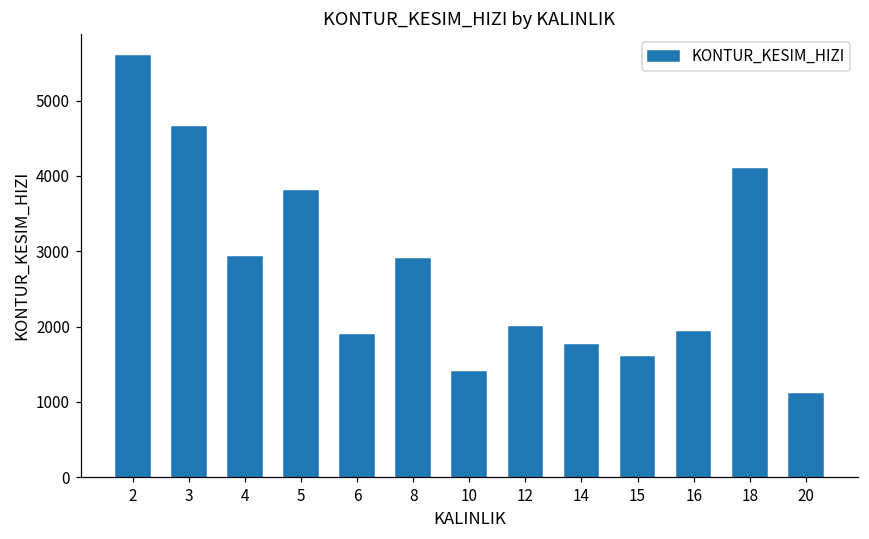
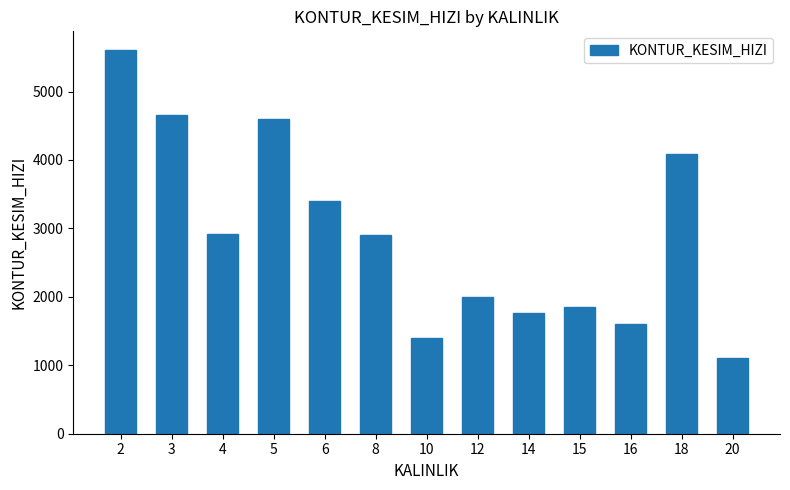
  {
    "2": 5600,
    "3": 4700,
    "4": 2900,
-   "5": 3800,
-   "6": 1900,
+   "5": 4600,
+   "6": 3400,
    "8": 2900,
    "10": 1400,
    "12": 2000,
    "14": 1800,
-   "15": 1600,
-   "16": 1900,
+   "15": 1900,
+   "16": 1600,
    "18": 4100,
    "20": 1100
  }
